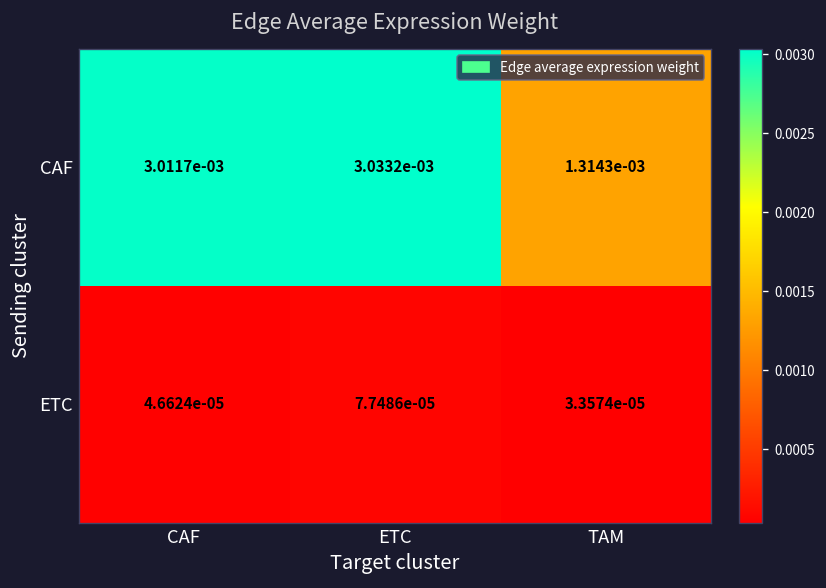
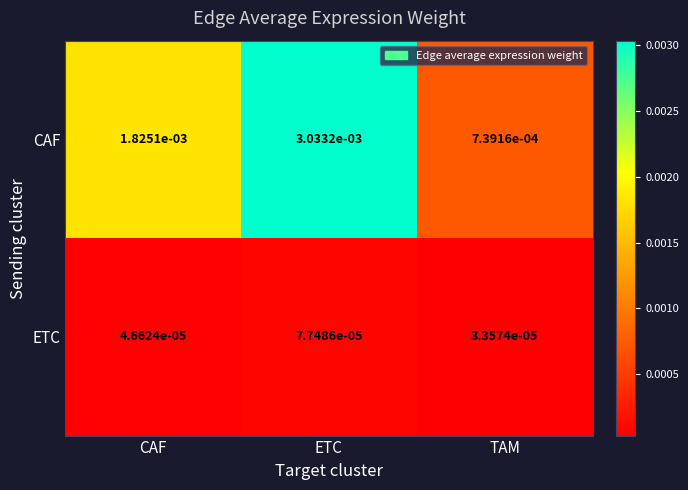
  {
    "CAF": {
-     "CAF": "3.0117e-03",
+     "CAF": "1.8251e-03",
      "ETC": "3.0332e-03",
-     "TAM": "1.3143e-03"
+     "TAM": "7.3916e-04"
    },
    "ETC": {
      "CAF": "4.6624e-05",
      "ETC": "7.7486e-05",
      "TAM": "3.3574e-05"
    }
  }
